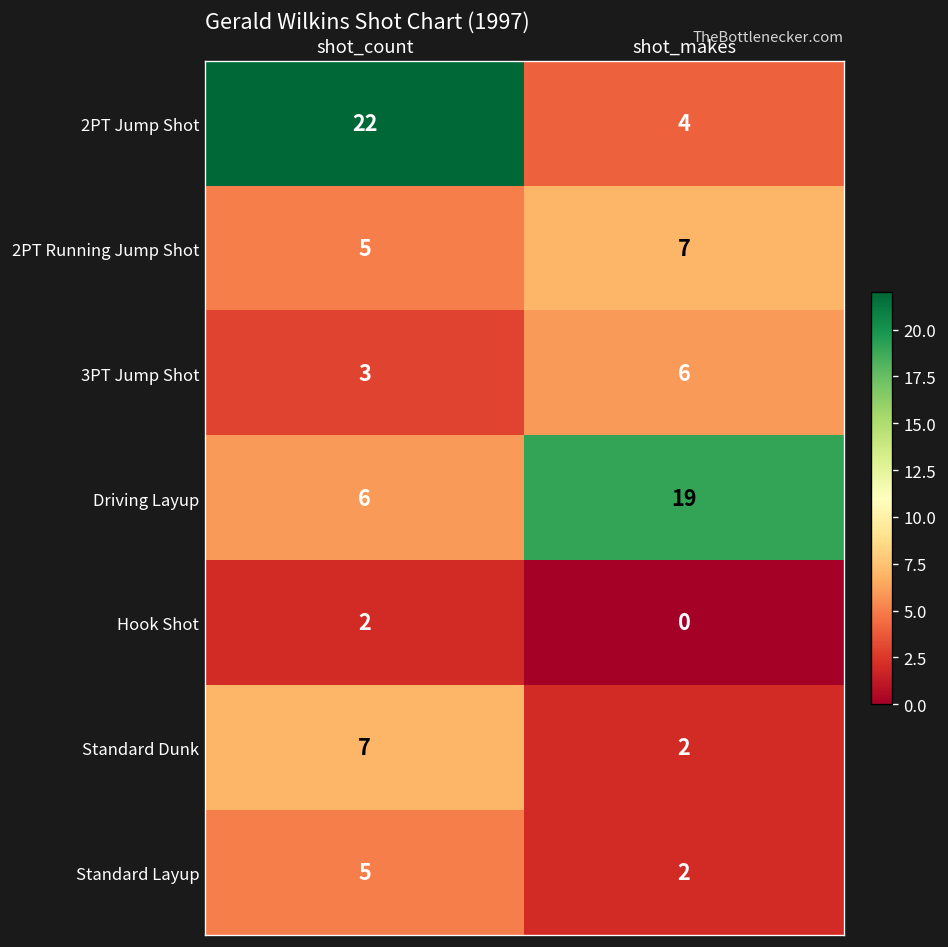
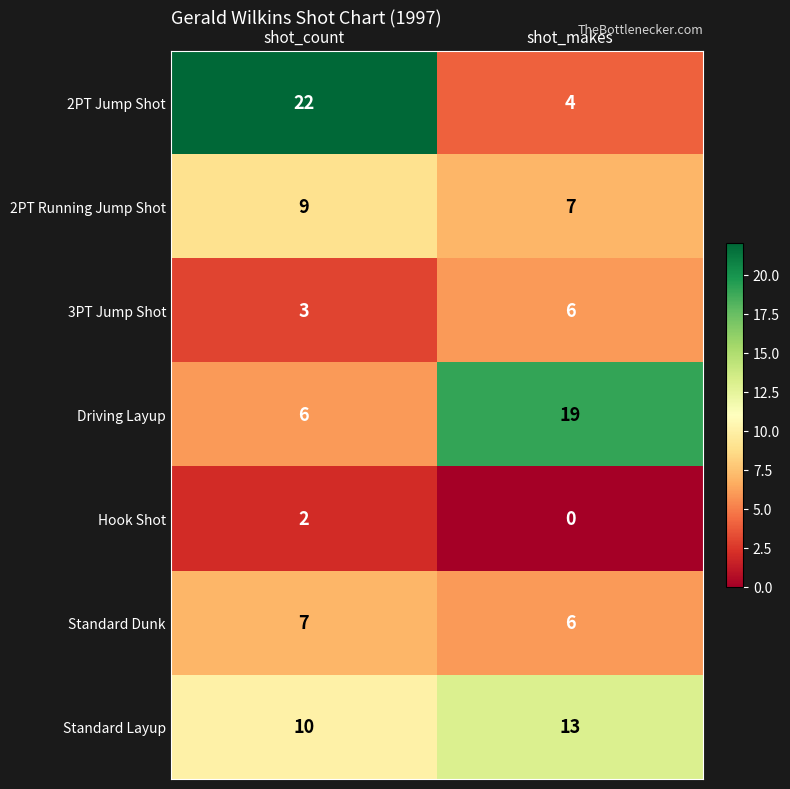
  {
    "2PT Jump Shot": {
      "shot_count": 22,
      "shot_makes": 4
    },
    "2PT Running Jump Shot": {
-     "shot_count": 5,
+     "shot_count": 9,
      "shot_makes": 7
    },
    "3PT Jump Shot": {
      "shot_count": 3,
      "shot_makes": 6
    },
    "Driving Layup": {
      "shot_count": 6,
      "shot_makes": 19
    },
    "Hook Shot": {
      "shot_count": 2,
      "shot_makes": 0
    },
    "Standard Dunk": {
      "shot_count": 7,
-     "shot_makes": 2
+     "shot_makes": 6
    },
    "Standard Layup": {
-     "shot_count": 5,
-     "shot_makes": 2
+     "shot_count": 10,
+     "shot_makes": 13
    }
  }
